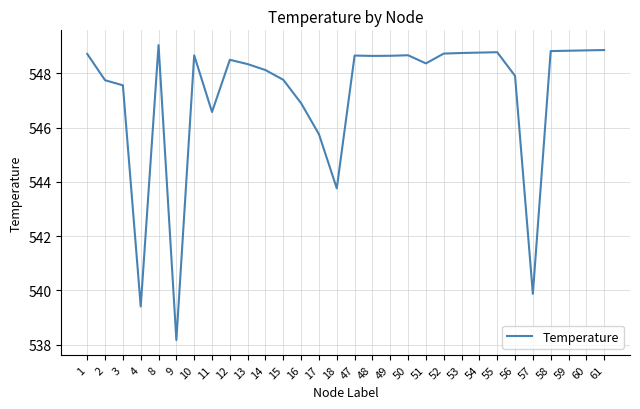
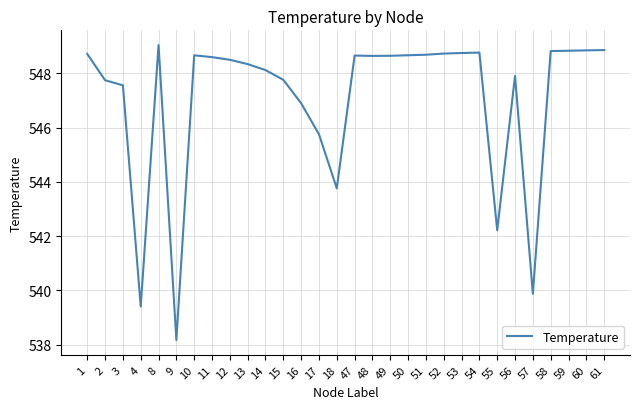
  {
    "1": 548.7,
    "2": 547.7,
    "3": 547.6,
    "4": 539.4,
    "8": 549.0,
    "9": 538.2,
    "10": 548.7,
-   "11": 546.6,
+   "11": 548.6,
    "12": 548.5,
    "13": 548.3,
    "14": 548.1,
    "15": 547.8,
    "16": 546.9,
    "17": 545.8,
    "18": 543.8,
    "47": 548.7,
    "48": 548.6,
    "49": 548.6,
    "50": 548.7,
-   "51": 548.4,
+   "51": 548.7,
    "52": 548.7,
    "53": 548.7,
    "54": 548.8,
-   "55": 548.8,
+   "55": 542.2,
    "56": 547.9,
    "57": 539.9,
    "58": 548.8,
    "59": 548.8,
    "60": 548.8,
    "61": 548.9
  }
